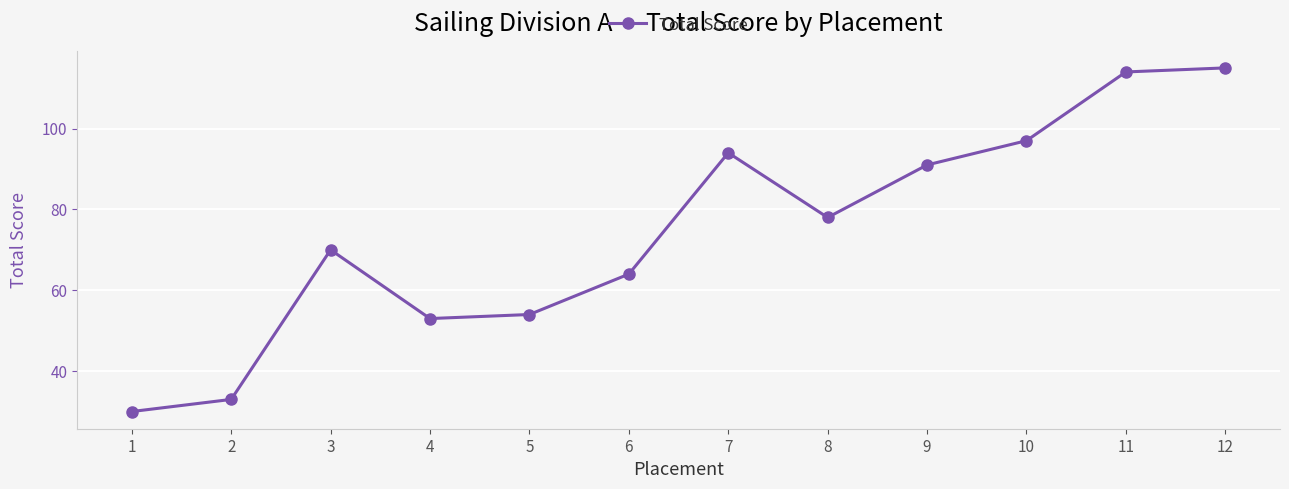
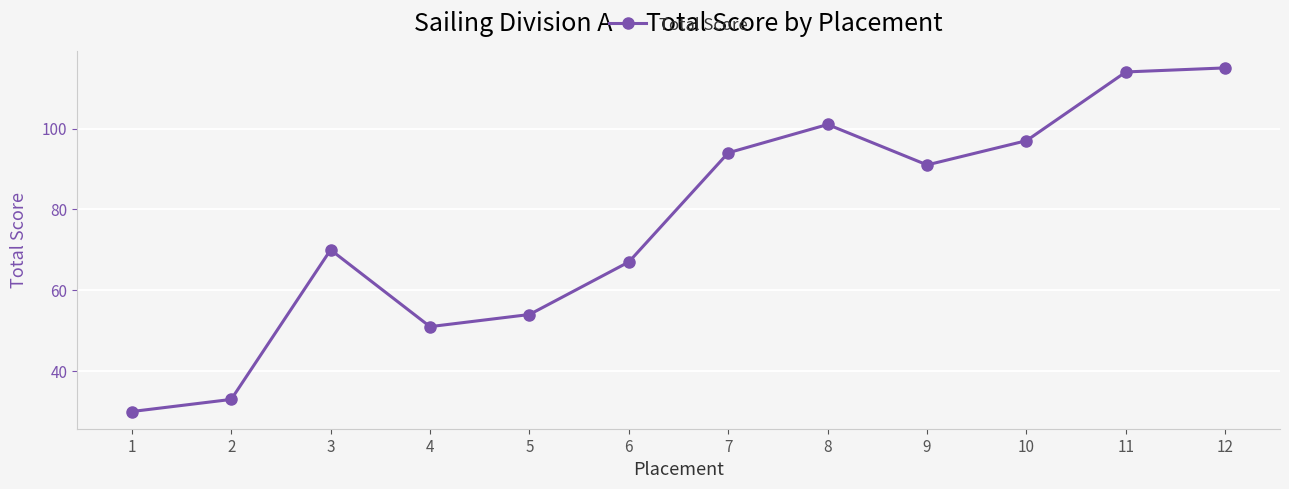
  {
    "1": 30,
    "2": 33,
    "3": 70,
-   "4": 53,
+   "4": 51,
    "5": 54,
-   "6": 64,
+   "6": 67,
    "7": 94,
-   "8": 78,
+   "8": 101,
    "9": 91,
    "10": 97,
    "11": 114,
    "12": 115
  }
